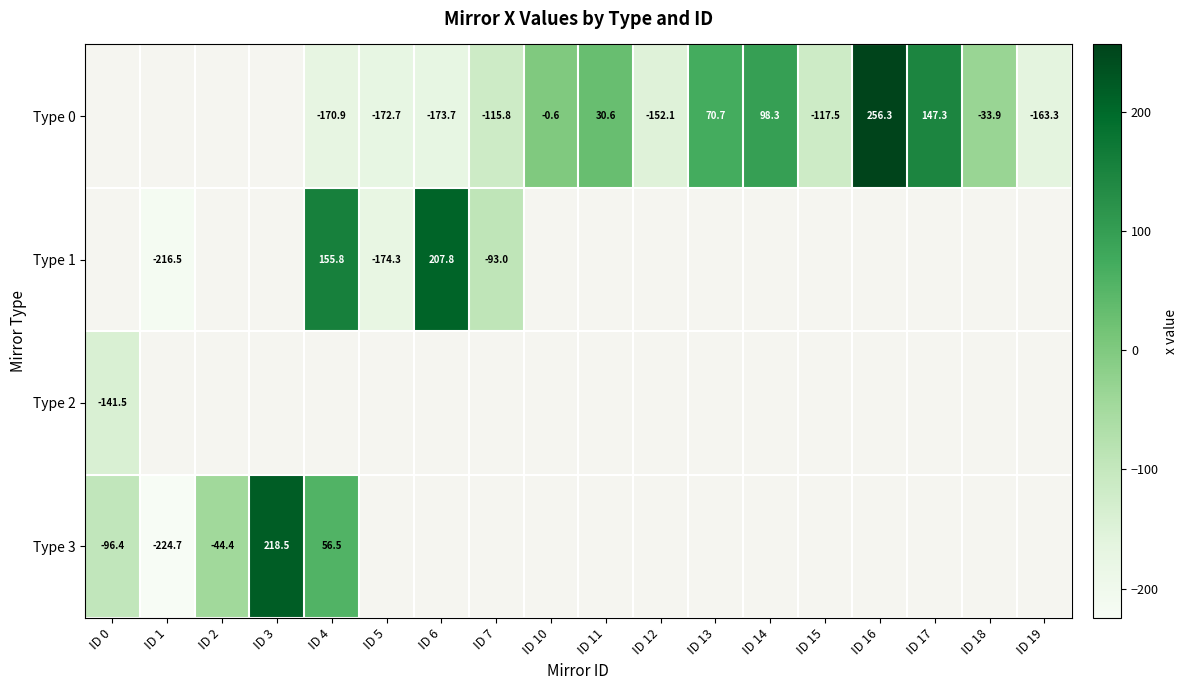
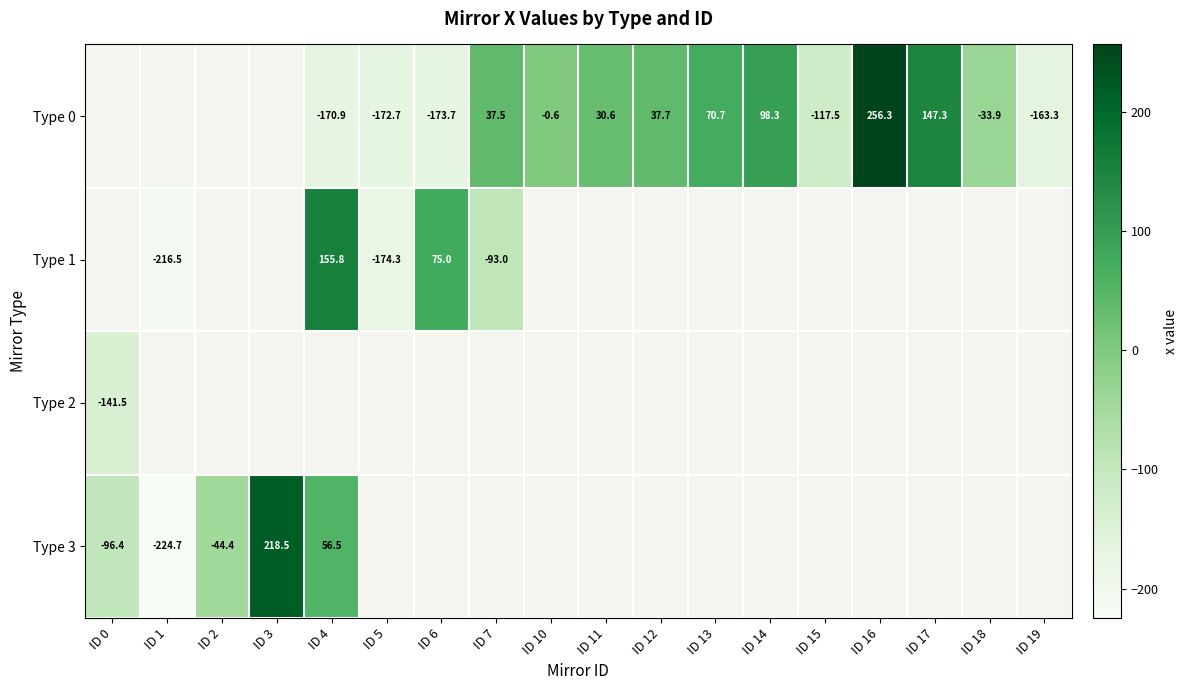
  {
    "Type 0": {
      "ID 4": -170.9,
      "ID 5": -172.7,
      "ID 6": -173.7,
-     "ID 7": -115.8,
+     "ID 7": 37.5,
      "ID 10": -0.6,
      "ID 11": 30.6,
-     "ID 12": -152.1,
+     "ID 12": 37.7,
      "ID 13": 70.7,
      "ID 14": 98.3,
      "ID 15": -117.5,
      "ID 16": 256.3,
      "ID 17": 147.3,
      "ID 18": -33.9,
      "ID 19": -163.3
    },
    "Type 1": {
      "ID 1": -216.5,
      "ID 4": 155.8,
      "ID 5": -174.3,
-     "ID 6": 207.8,
+     "ID 6": 75.0,
      "ID 7": -93.0
    },
    "Type 2": {
      "ID 0": -141.5
    },
    "Type 3": {
      "ID 0": -96.4,
      "ID 1": -224.7,
      "ID 2": -44.4,
      "ID 3": 218.5,
      "ID 4": 56.5
    }
  }
